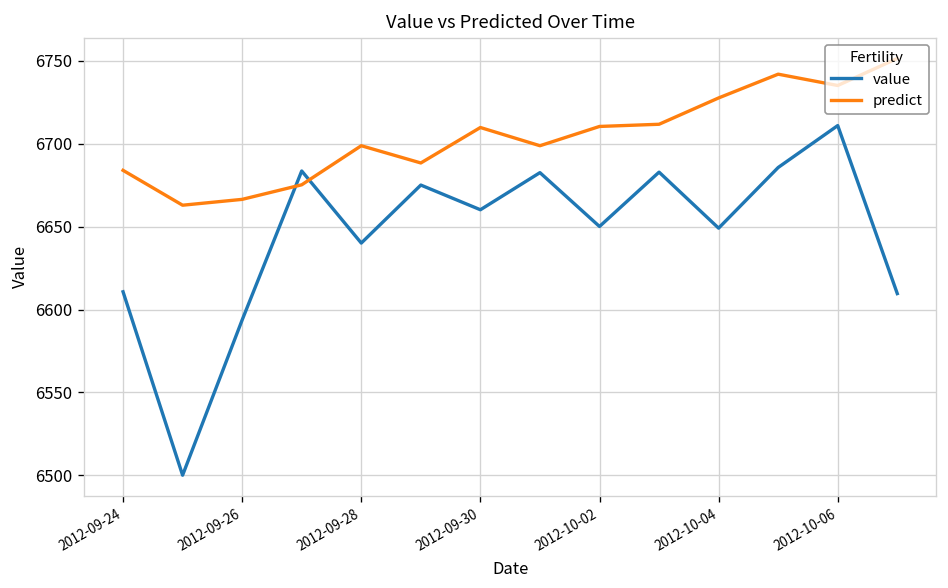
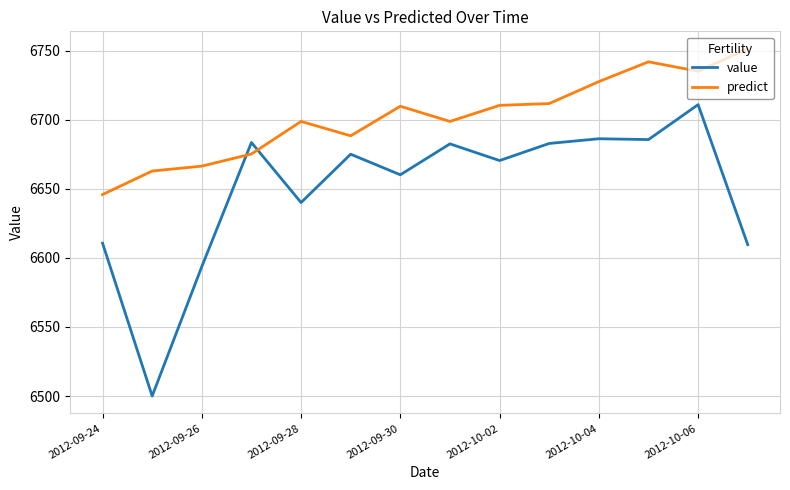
  {
    "value": {
      "2012-09-24": 6611,
      "2012-09-26": 6594,
      "2012-09-28": 6640,
      "2012-09-30": 6660,
-     "2012-10-02": 6650,
-     "2012-10-04": 6649,
+     "2012-10-02": 6671,
+     "2012-10-04": 6686,
      "2012-10-06": 6711
    },
    "predict": {
-     "2012-09-24": 6684,
+     "2012-09-24": 6646,
      "2012-09-26": 6666,
      "2012-09-28": 6699,
      "2012-09-30": 6710,
      "2012-10-02": 6710,
      "2012-10-04": 6728
    }
  }
